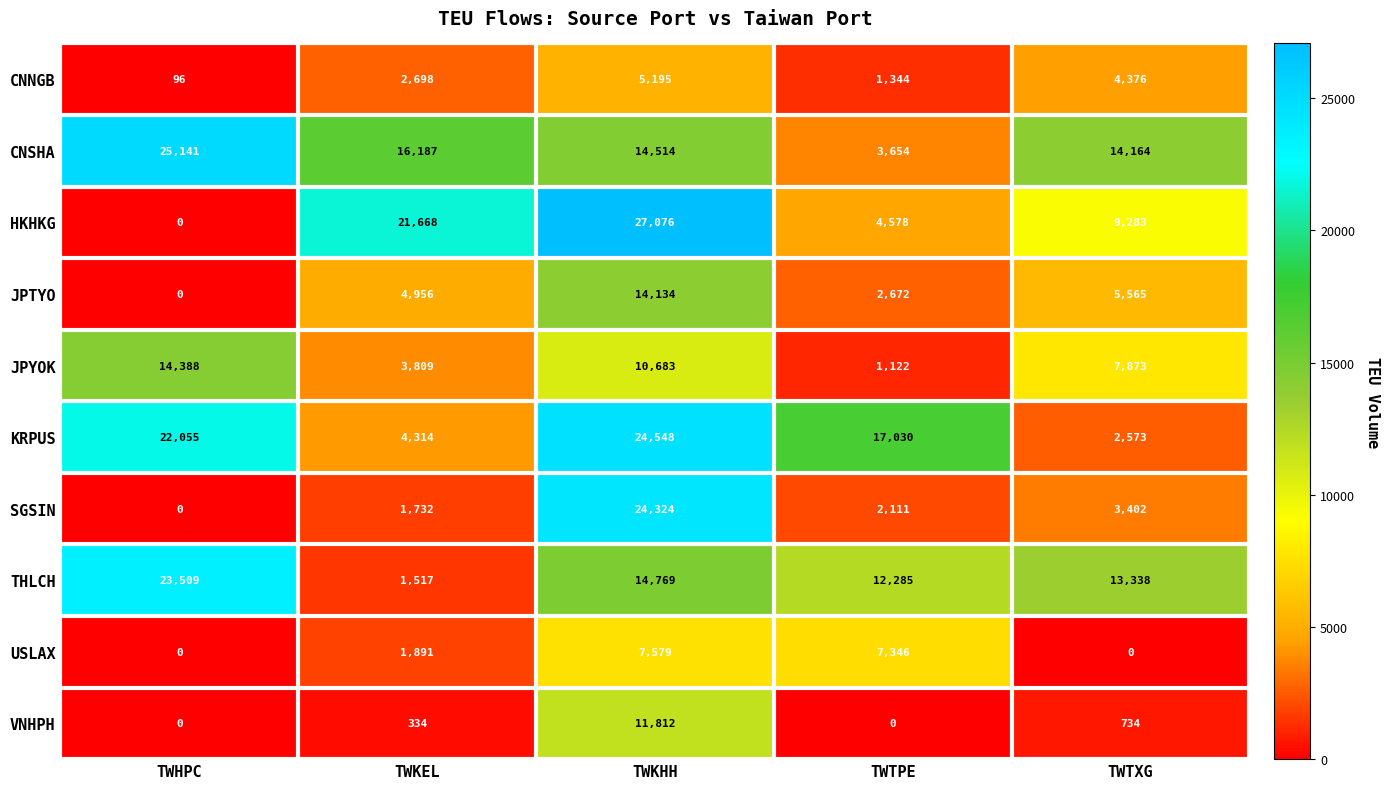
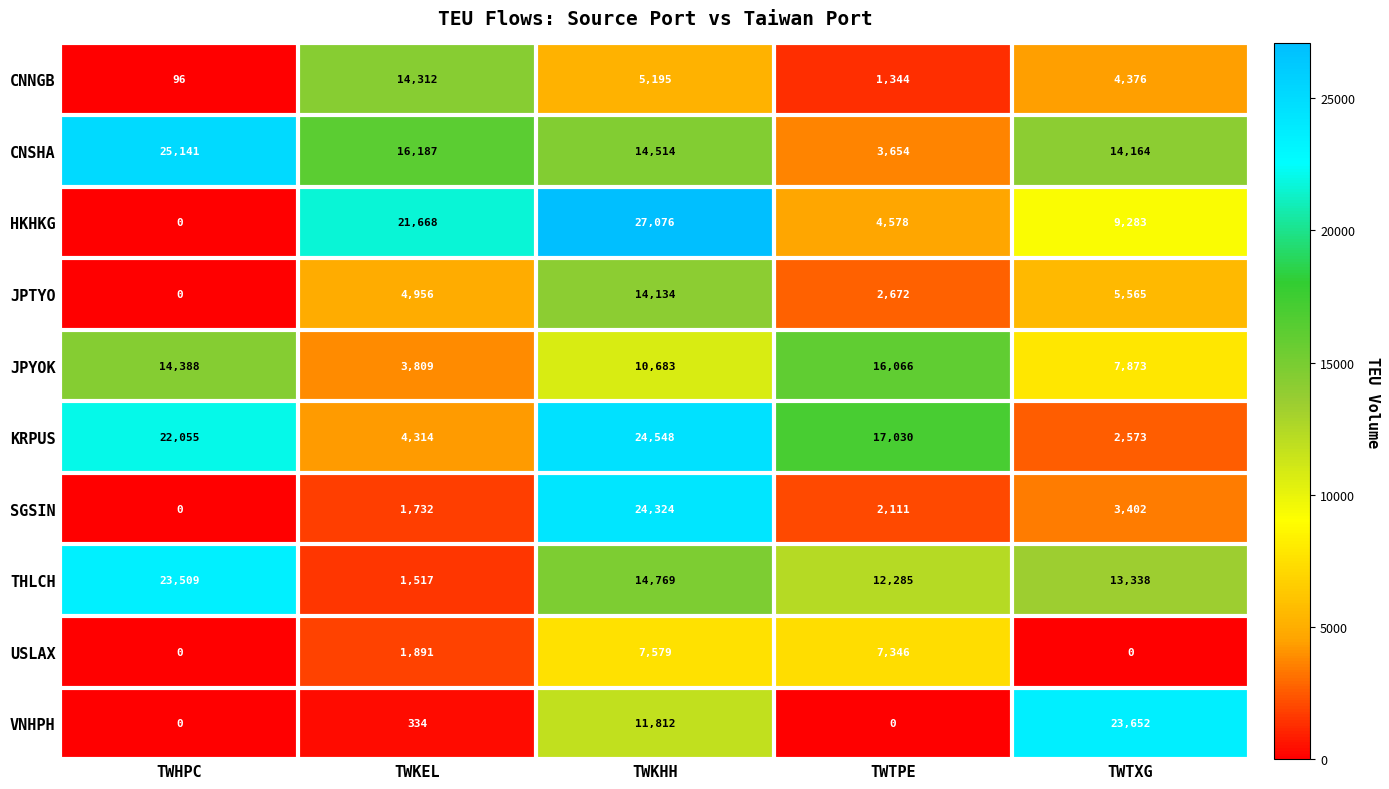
  {
    "CNNGB": {
      "TWHPC": "96",
-     "TWKEL": "2,698",
+     "TWKEL": "14,312",
      "TWKHH": "5,195",
      "TWTPE": "1,344",
      "TWTXG": "4,376"
    },
    "CNSHA": {
      "TWHPC": "25,141",
      "TWKEL": "16,187",
      "TWKHH": "14,514",
      "TWTPE": "3,654",
      "TWTXG": "14,164"
    },
    "HKHKG": {
      "TWHPC": "0",
      "TWKEL": "21,668",
      "TWKHH": "27,076",
      "TWTPE": "4,578",
      "TWTXG": "9,283"
    },
    "JPTYO": {
      "TWHPC": "0",
      "TWKEL": "4,956",
      "TWKHH": "14,134",
      "TWTPE": "2,672",
      "TWTXG": "5,565"
    },
    "JPYOK": {
      "TWHPC": "14,388",
      "TWKEL": "3,809",
      "TWKHH": "10,683",
-     "TWTPE": "1,122",
+     "TWTPE": "16,066",
      "TWTXG": "7,873"
    },
    "KRPUS": {
      "TWHPC": "22,055",
      "TWKEL": "4,314",
      "TWKHH": "24,548",
      "TWTPE": "17,030",
      "TWTXG": "2,573"
    },
    "SGSIN": {
      "TWHPC": "0",
      "TWKEL": "1,732",
      "TWKHH": "24,324",
      "TWTPE": "2,111",
      "TWTXG": "3,402"
    },
    "THLCH": {
      "TWHPC": "23,509",
      "TWKEL": "1,517",
      "TWKHH": "14,769",
      "TWTPE": "12,285",
      "TWTXG": "13,338"
    },
    "USLAX": {
      "TWHPC": "0",
      "TWKEL": "1,891",
      "TWKHH": "7,579",
      "TWTPE": "7,346",
      "TWTXG": "0"
    },
    "VNHPH": {
      "TWHPC": "0",
      "TWKEL": "334",
      "TWKHH": "11,812",
      "TWTPE": "0",
-     "TWTXG": "734"
+     "TWTXG": "23,652"
    }
  }
